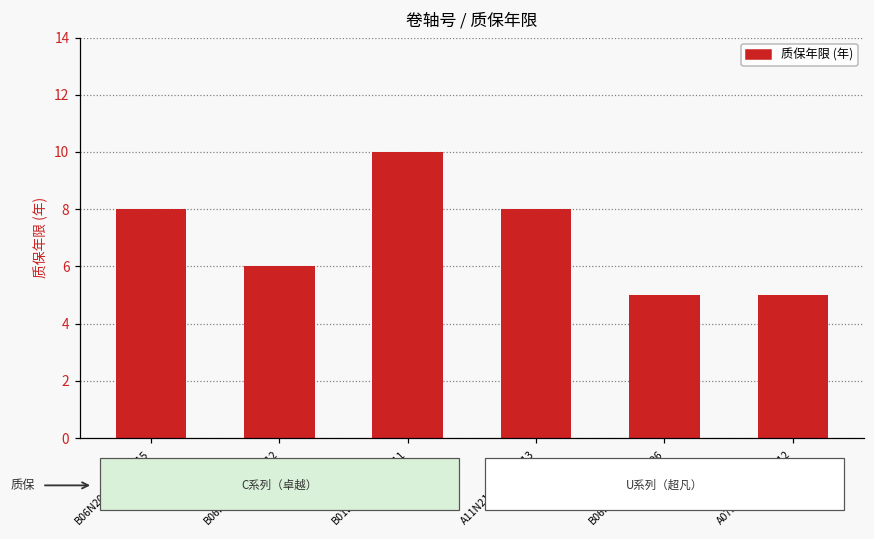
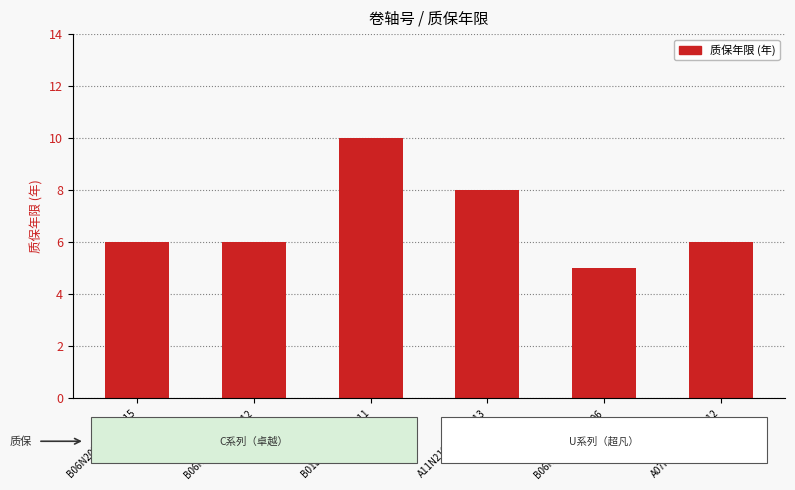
  {
-   "B06N2022P002R015": 8,
+   "B06N2022P002R015": 6,
    "B06N2340P001R012": 6,
    "B01D2131P002R011": 10,
    "A11N2127P002R013": 8,
    "B06N2436P002R006": 5,
-   "A07N2146P003R012": 5
+   "A07N2146P003R012": 6
  }
